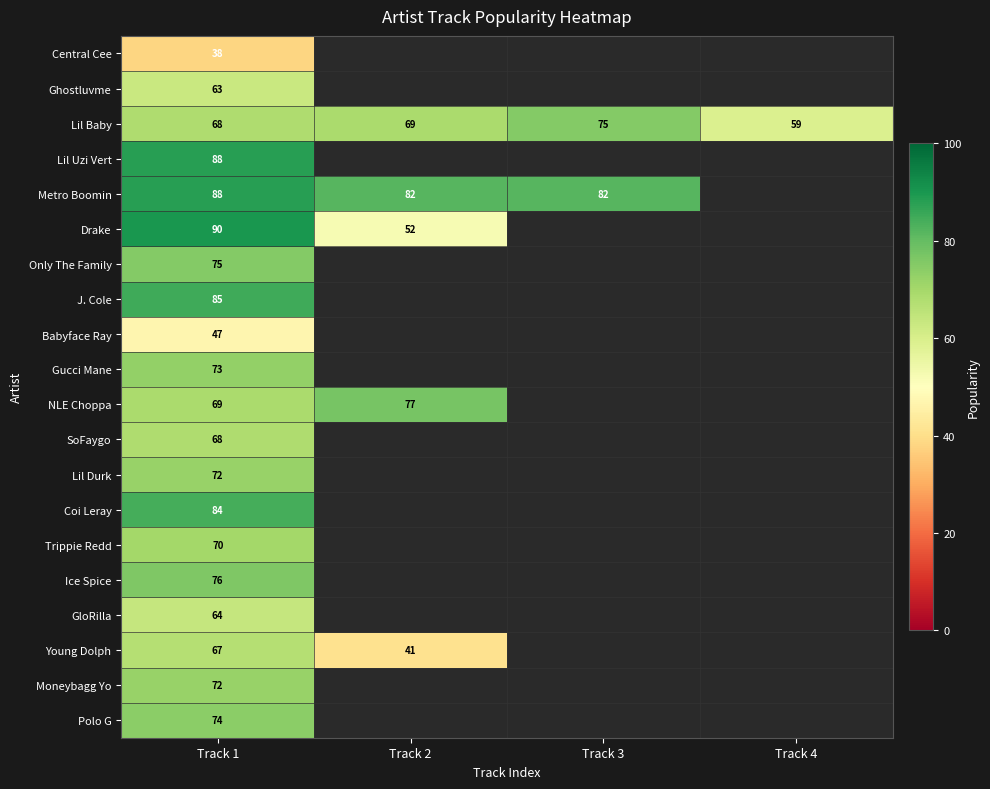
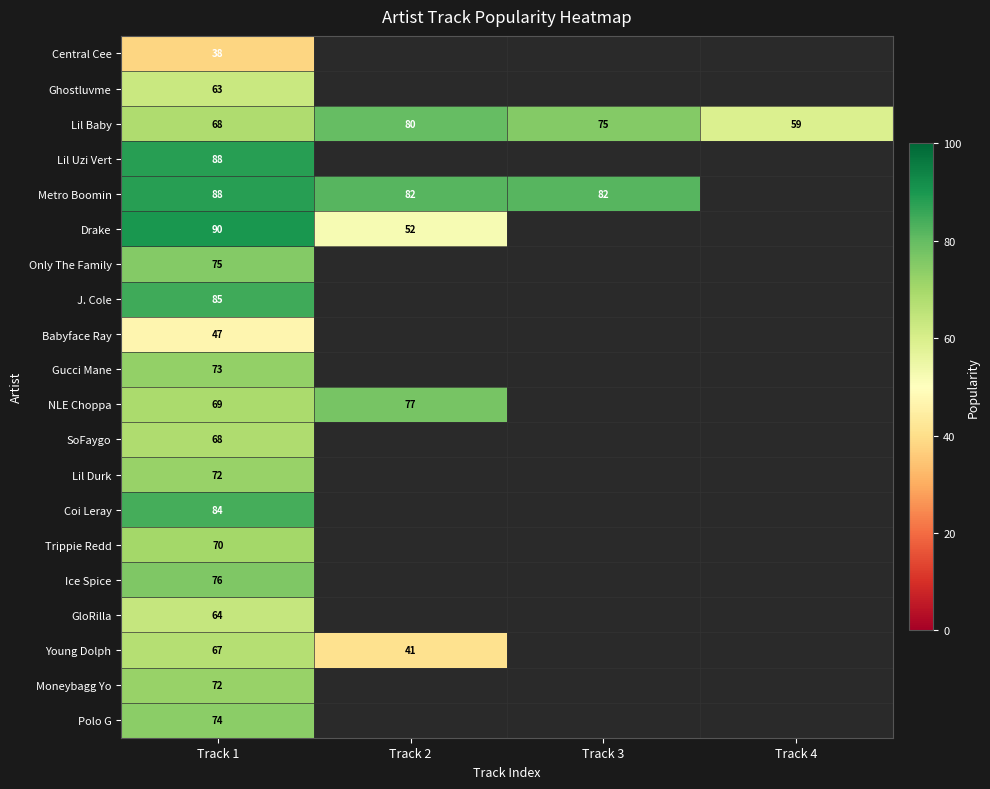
  {
    "Central Cee": {
      "Track 1": 38
    },
    "Ghostluvme": {
      "Track 1": 63
    },
    "Lil Baby": {
      "Track 1": 68,
-     "Track 2": 69,
+     "Track 2": 80,
      "Track 3": 75,
      "Track 4": 59
    },
    "Lil Uzi Vert": {
      "Track 1": 88
    },
    "Metro Boomin": {
      "Track 1": 88,
      "Track 2": 82,
      "Track 3": 82
    },
    "Drake": {
      "Track 1": 90,
      "Track 2": 52
    },
    "Only The Family": {
      "Track 1": 75
    },
    "J. Cole": {
      "Track 1": 85
    },
    "Babyface Ray": {
      "Track 1": 47
    },
    "Gucci Mane": {
      "Track 1": 73
    },
    "NLE Choppa": {
      "Track 1": 69,
      "Track 2": 77
    },
    "SoFaygo": {
      "Track 1": 68
    },
    "Lil Durk": {
      "Track 1": 72
    },
    "Coi Leray": {
      "Track 1": 84
    },
    "Trippie Redd": {
      "Track 1": 70
    },
    "Ice Spice": {
      "Track 1": 76
    },
    "GloRilla": {
      "Track 1": 64
    },
    "Young Dolph": {
      "Track 1": 67,
      "Track 2": 41
    },
    "Moneybagg Yo": {
      "Track 1": 72
    },
    "Polo G": {
      "Track 1": 74
    }
  }
